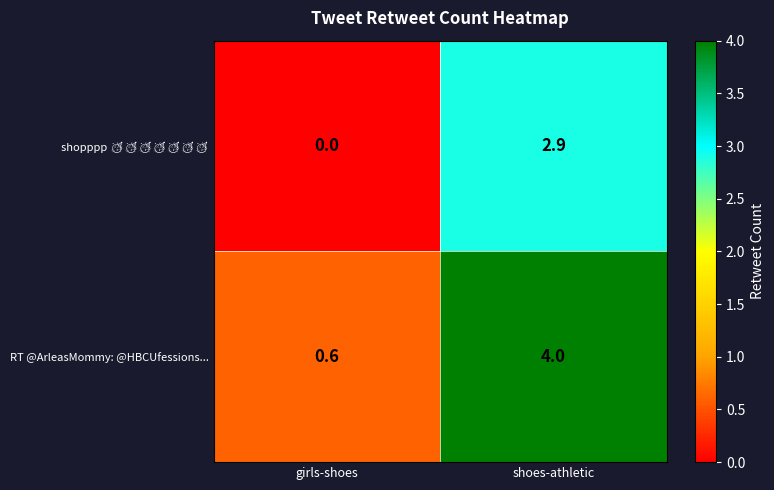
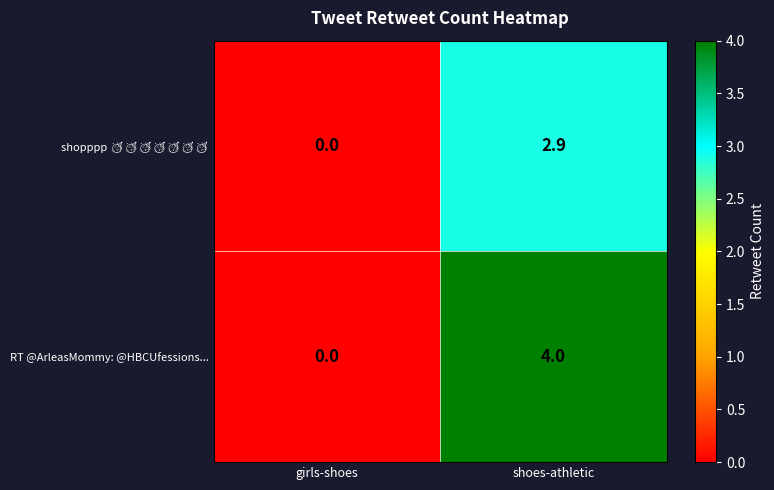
  {
    "shopppp 🥳🥳🥳🥳🥳🥳🥳": {
      "girls-shoes": 0.0,
      "shoes-athletic": 2.9
    },
    "RT @ArleasMommy: @HBCUfessions...": {
-     "girls-shoes": 0.6,
+     "girls-shoes": 0.0,
      "shoes-athletic": 4.0
    }
  }
